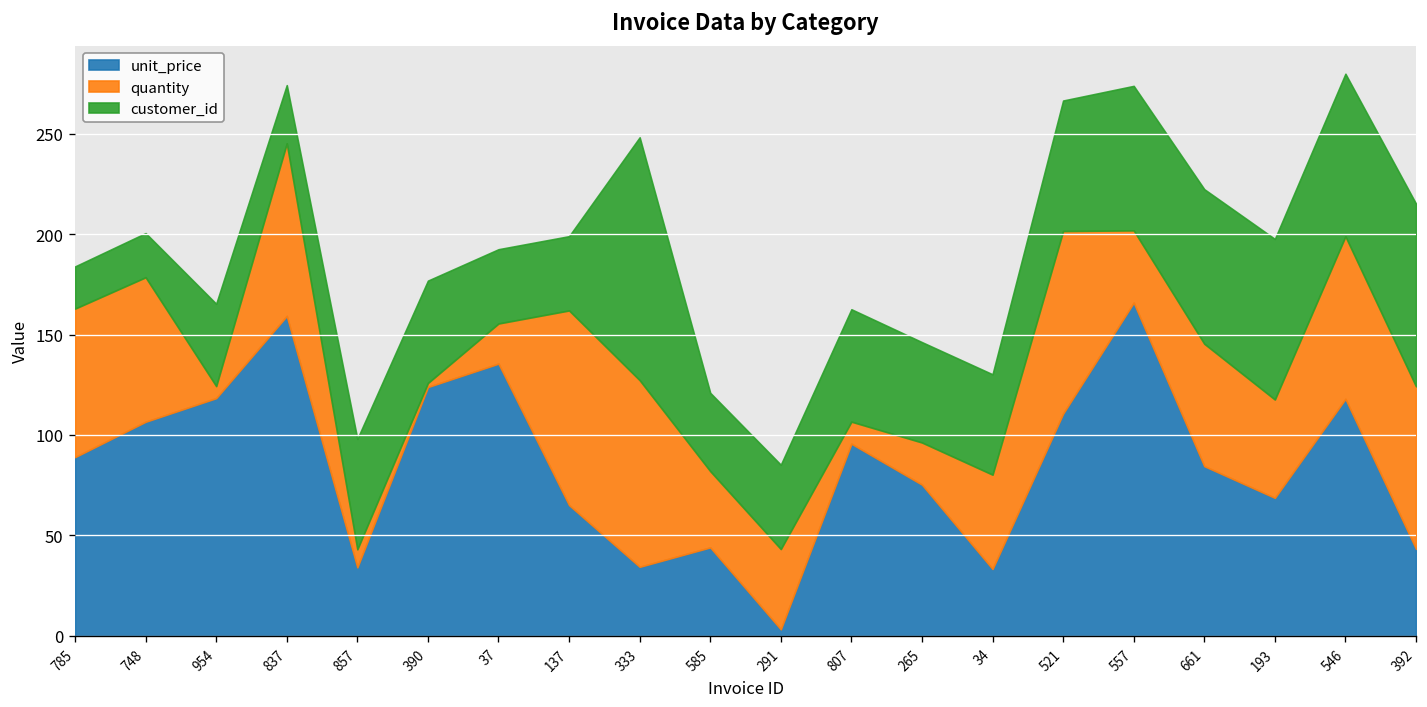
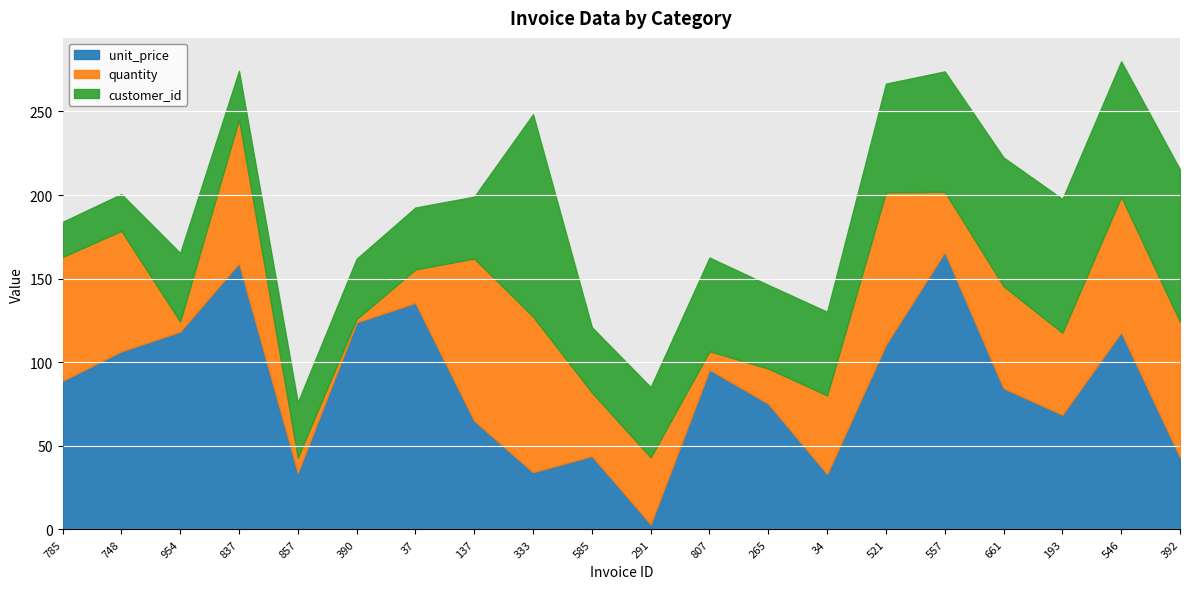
  {
    "unit_price": {
      "785": 89,
      "748": 107,
      "954": 118,
      "837": 159,
      "857": 34,
      "390": 124,
      "37": 136,
      "137": 65,
      "333": 34,
      "585": 44,
      "291": 3,
      "807": 96,
      "265": 75,
      "34": 33,
      "521": 111,
      "557": 166,
      "661": 84,
      "193": 69,
      "546": 118,
      "392": 43
    },
    "quantity": {
      "785": 74,
      "748": 72,
      "954": 6,
      "837": 86,
      "857": 9,
      "390": 2,
      "37": 20,
      "137": 97,
      "333": 93,
      "585": 38,
      "291": 40,
      "807": 11,
      "265": 21,
      "34": 47,
      "521": 91,
      "557": 36,
      "661": 61,
      "193": 49,
      "546": 81,
      "392": 81
    },
    "customer_id": {
      "785": 21,
      "748": 22,
      "954": 41,
      "837": 29,
-     "857": 55,
-     "390": 51,
+     "857": 33,
+     "390": 36,
      "37": 37,
      "137": 37,
      "333": 121,
      "585": 39,
      "291": 42,
      "807": 56,
      "265": 50,
      "34": 50,
      "521": 65,
      "557": 72,
      "661": 77,
      "193": 80,
      "546": 81,
      "392": 91
    }
  }
